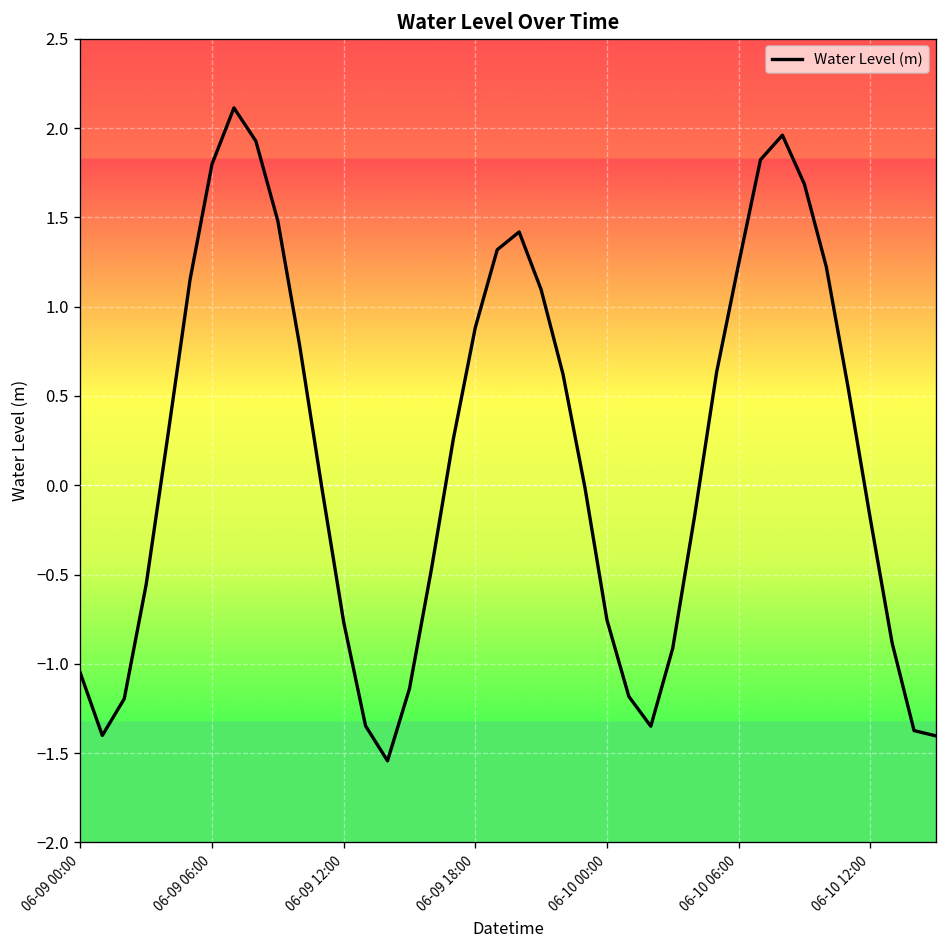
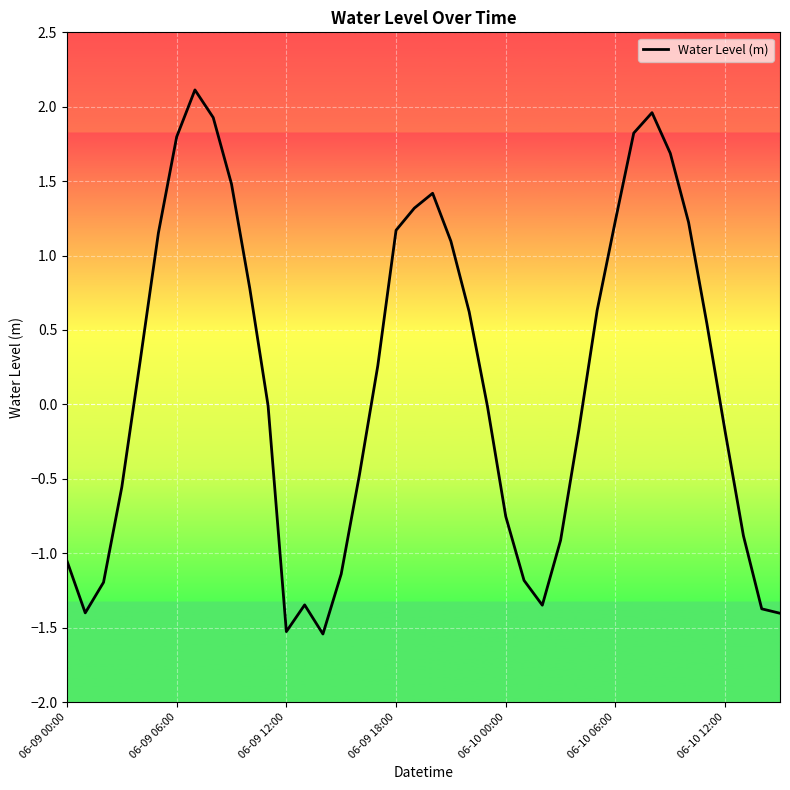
  {
    "06-09 00:00": -1.05,
    "06-09 06:00": 1.80,
-   "06-09 12:00": -0.76,
-   "06-09 18:00": 0.88,
+   "06-09 12:00": -1.53,
+   "06-09 18:00": 1.17,
    "06-10 00:00": -0.75,
    "06-10 06:00": 1.24,
    "06-10 12:00": -0.18
  }
